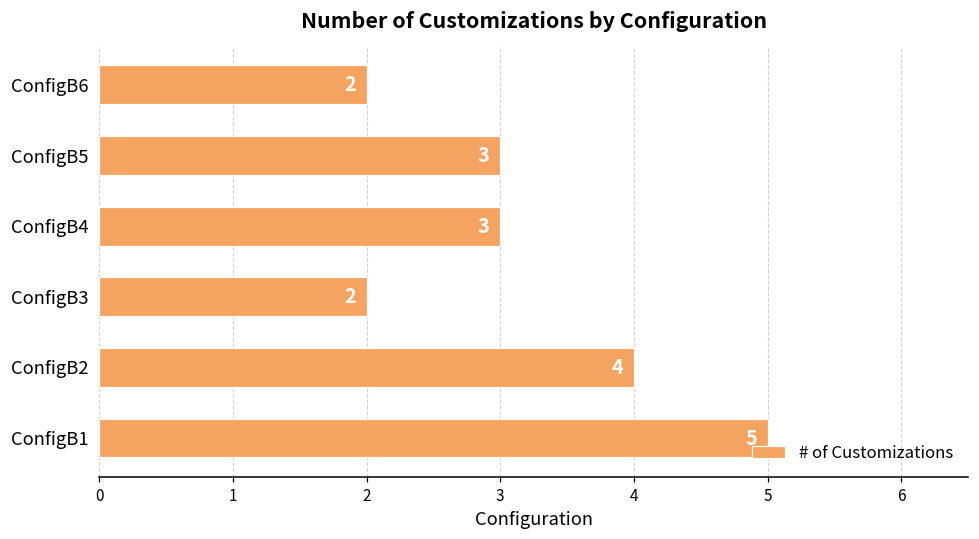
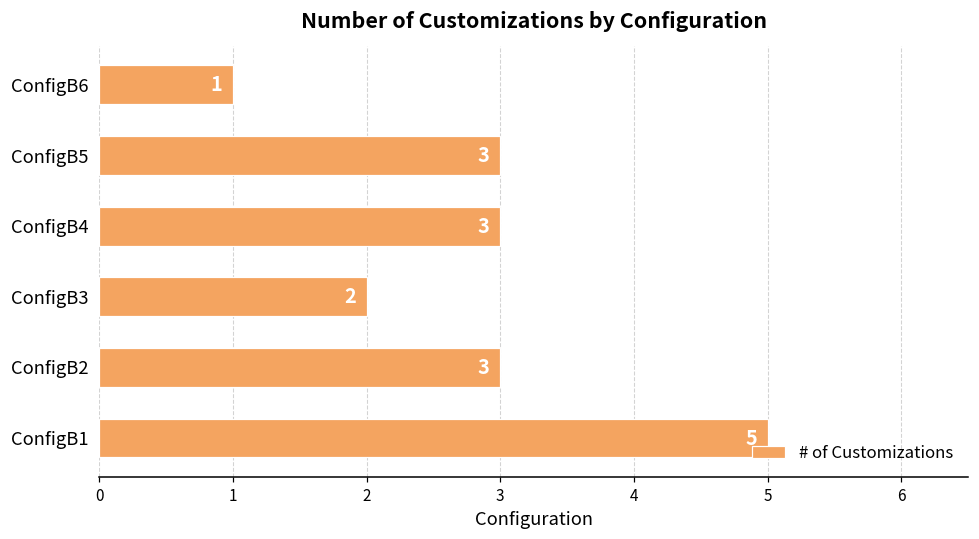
  {
-   "ConfigB6": 2,
+   "ConfigB6": 1,
    "ConfigB5": 3,
    "ConfigB4": 3,
    "ConfigB3": 2,
-   "ConfigB2": 4,
+   "ConfigB2": 3,
    "ConfigB1": 5
  }
